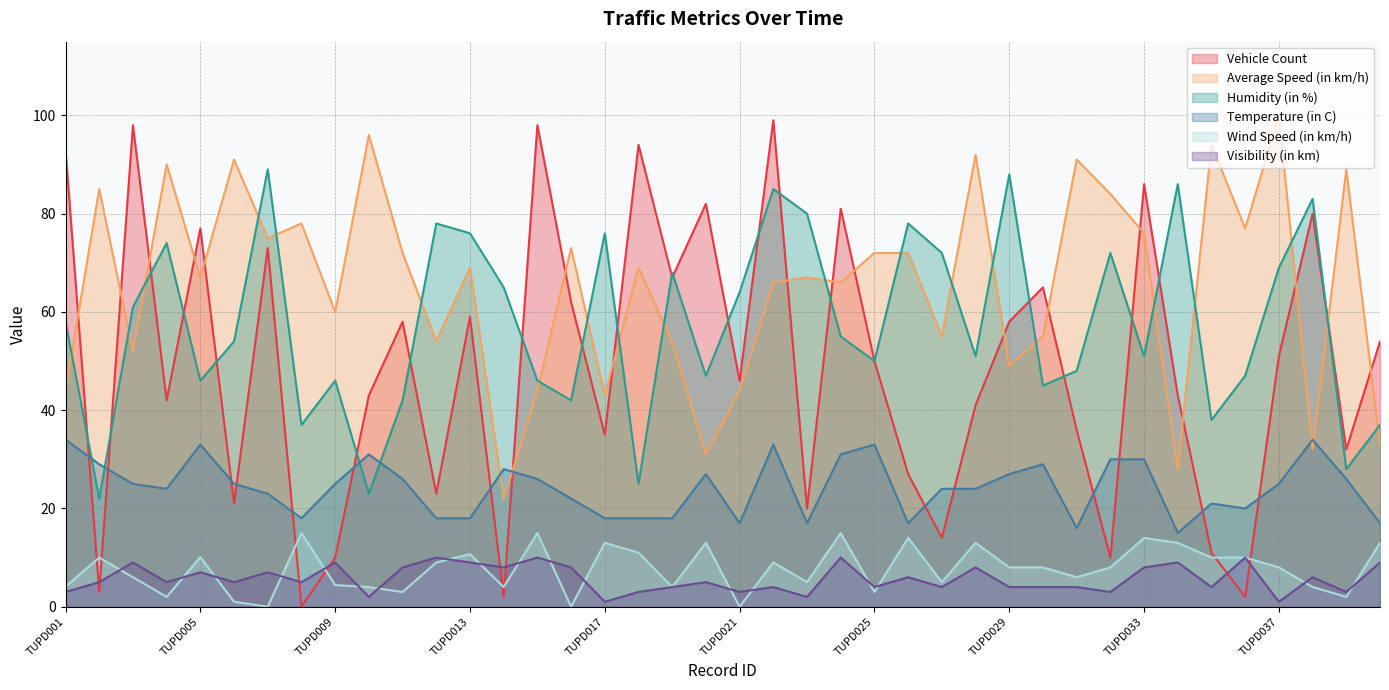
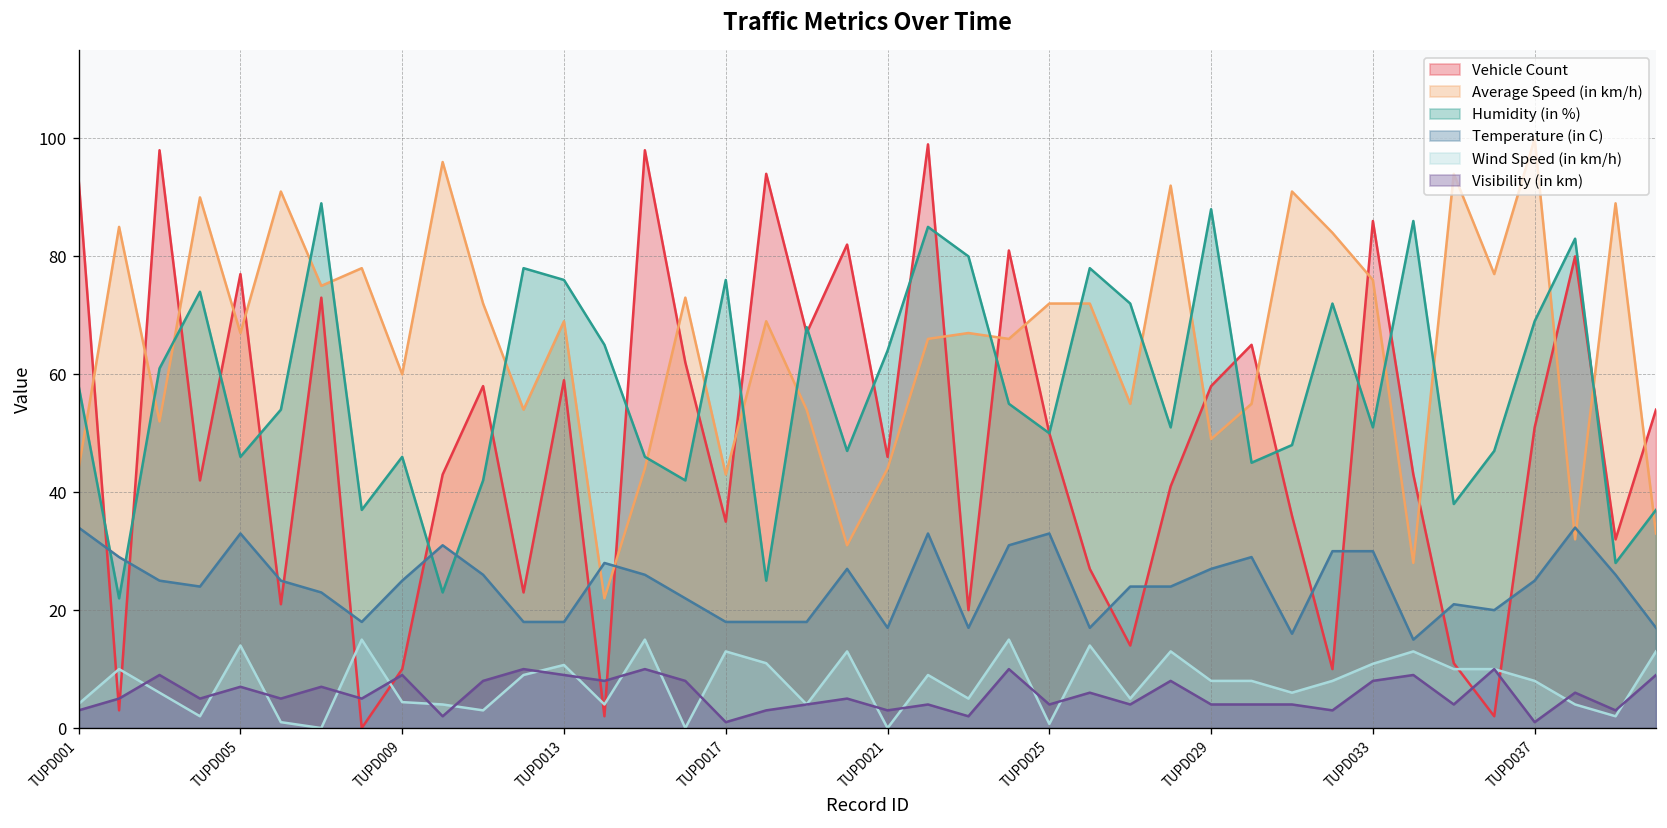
  {
    "Wind Speed (in km/h)": {
      "TUPD001": 4,
-     "TUPD005": 10,
+     "TUPD005": 14,
      "TUPD009": 4,
      "TUPD013": 11,
      "TUPD017": 13,
      "TUPD021": 0,
-     "TUPD025": 3,
+     "TUPD025": 1,
      "TUPD029": 8,
-     "TUPD033": 14,
+     "TUPD033": 11,
      "TUPD037": 8
    }
  }
